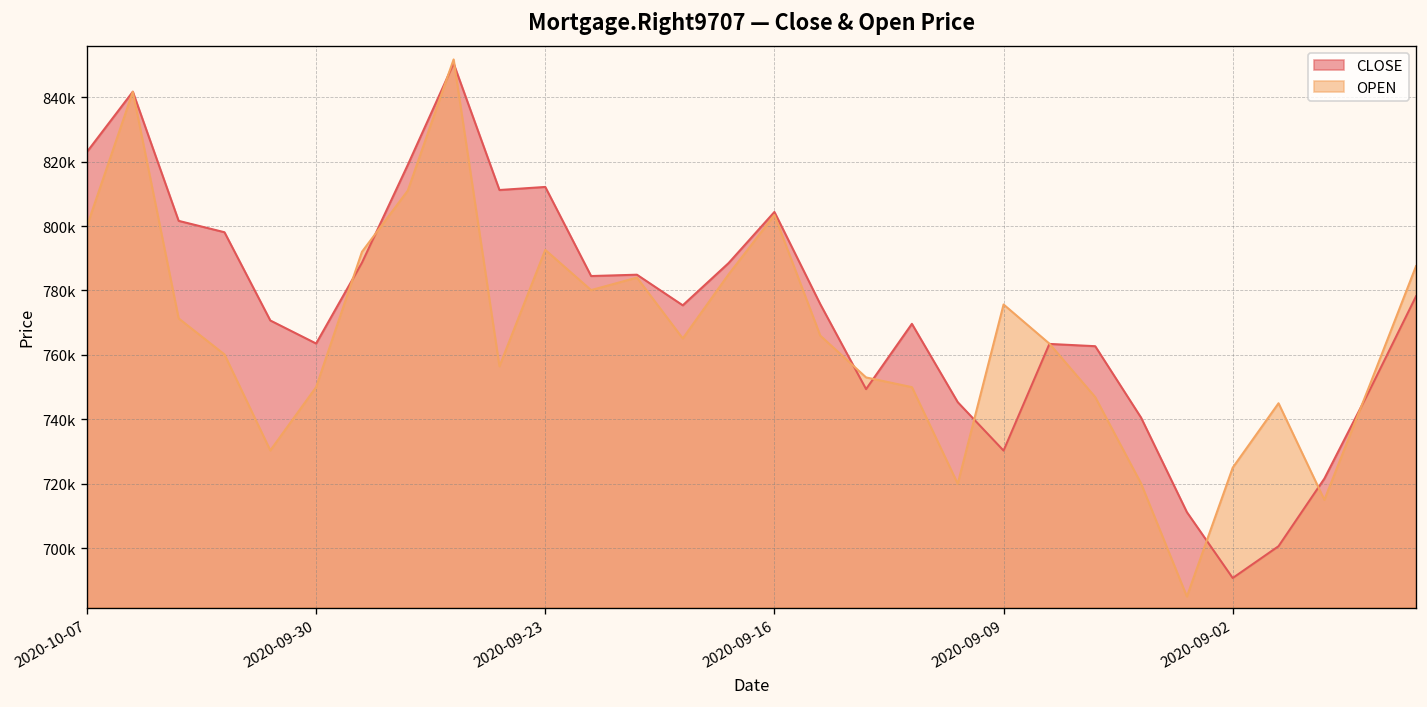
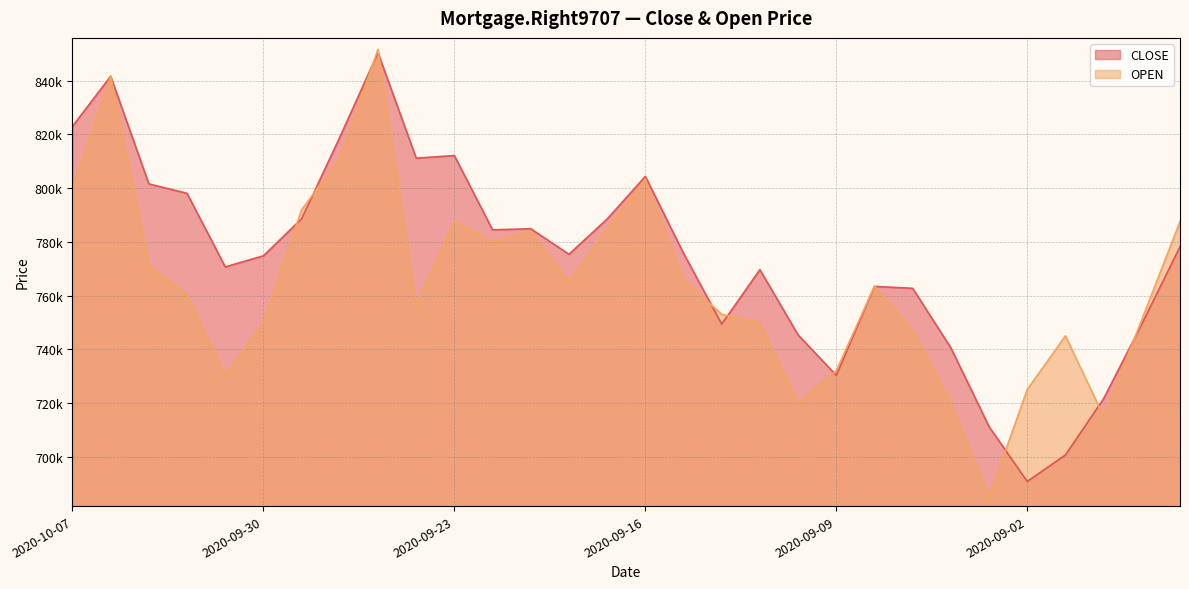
  {
    "CLOSE": {
      "2020-10-07": 823000,
-     "2020-09-30": 764000,
+     "2020-09-30": 775000,
      "2020-09-23": 812000,
      "2020-09-16": 804000,
      "2020-09-09": 730000,
      "2020-09-02": 691000
    },
    "OPEN": {
      "2020-10-07": 800000,
      "2020-09-30": 750000,
-     "2020-09-23": 793000,
+     "2020-09-23": 788000,
      "2020-09-16": 803000,
-     "2020-09-09": 776000,
+     "2020-09-09": 732000,
      "2020-09-02": 725000
    }
  }
